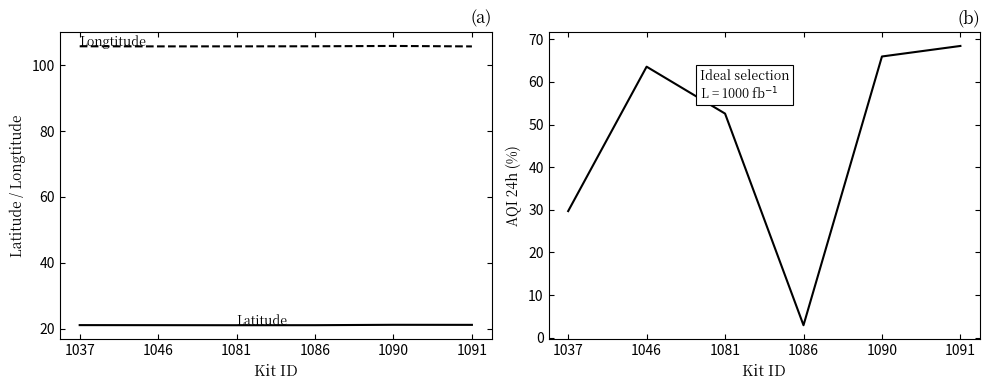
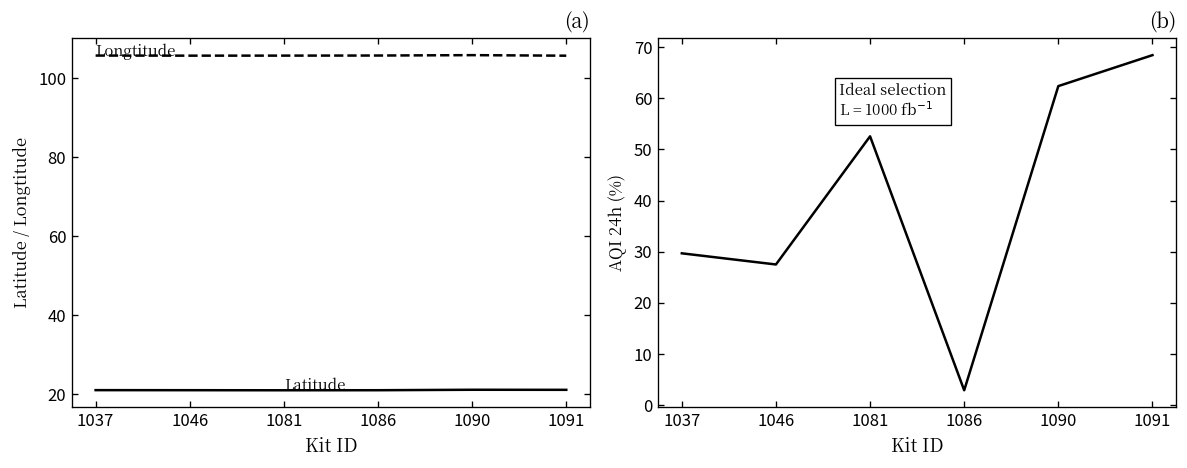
  {
    "(b)": {
      "1037": 30,
-     "1046": 64,
+     "1046": 28,
      "1081": 53,
      "1086": 3,
-     "1090": 66,
+     "1090": 62,
      "1091": 68
    }
  }
